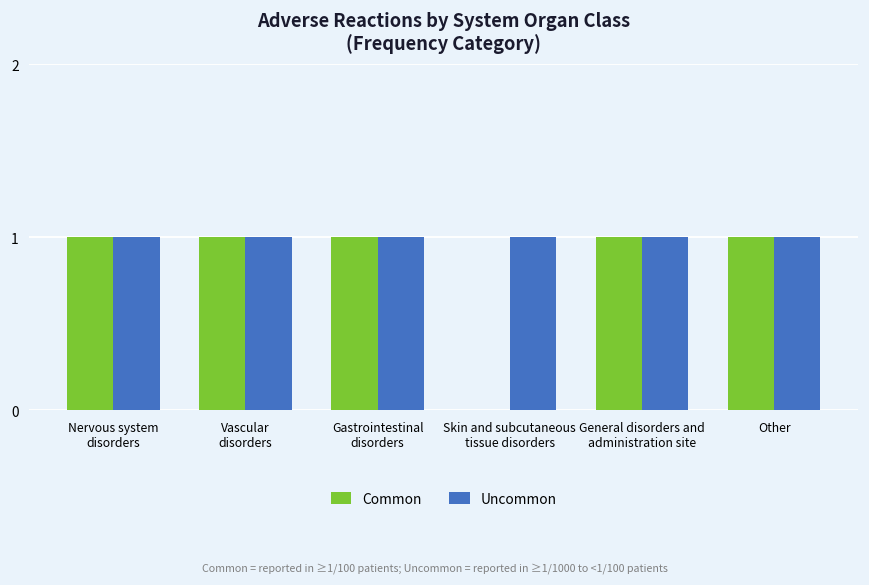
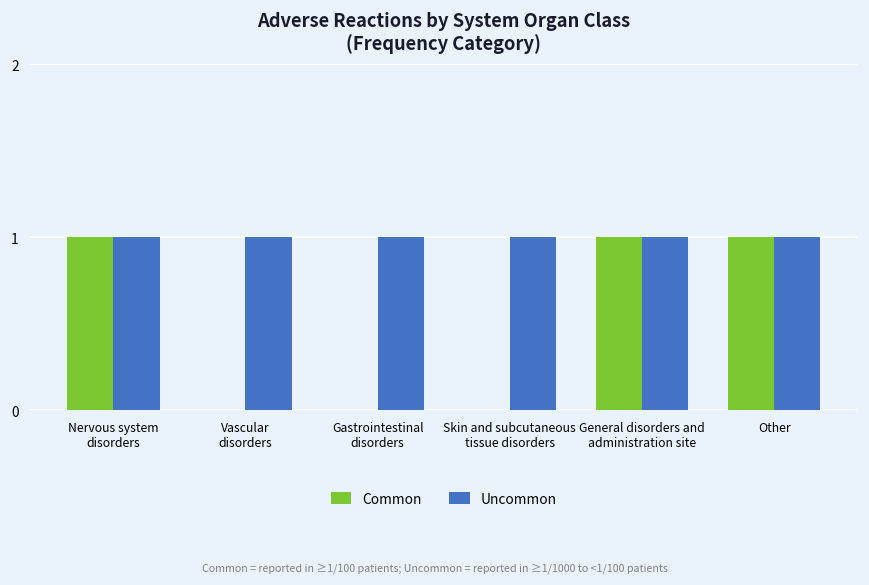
  {
    "Common": {
      "Nervous system disorders": 1,
-     "Vascular disorders": 1,
-     "Gastrointestinal disorders": 1,
+     "Vascular disorders": 0,
+     "Gastrointestinal disorders": 0,
      "Skin and subcutaneous tissue disorders": 0,
      "General disorders and administration site": 1,
      "Other": 1
    },
    "Uncommon": {
      "Nervous system disorders": 1,
      "Vascular disorders": 1,
      "Gastrointestinal disorders": 1,
      "Skin and subcutaneous tissue disorders": 1,
      "General disorders and administration site": 1,
      "Other": 1
    }
  }
